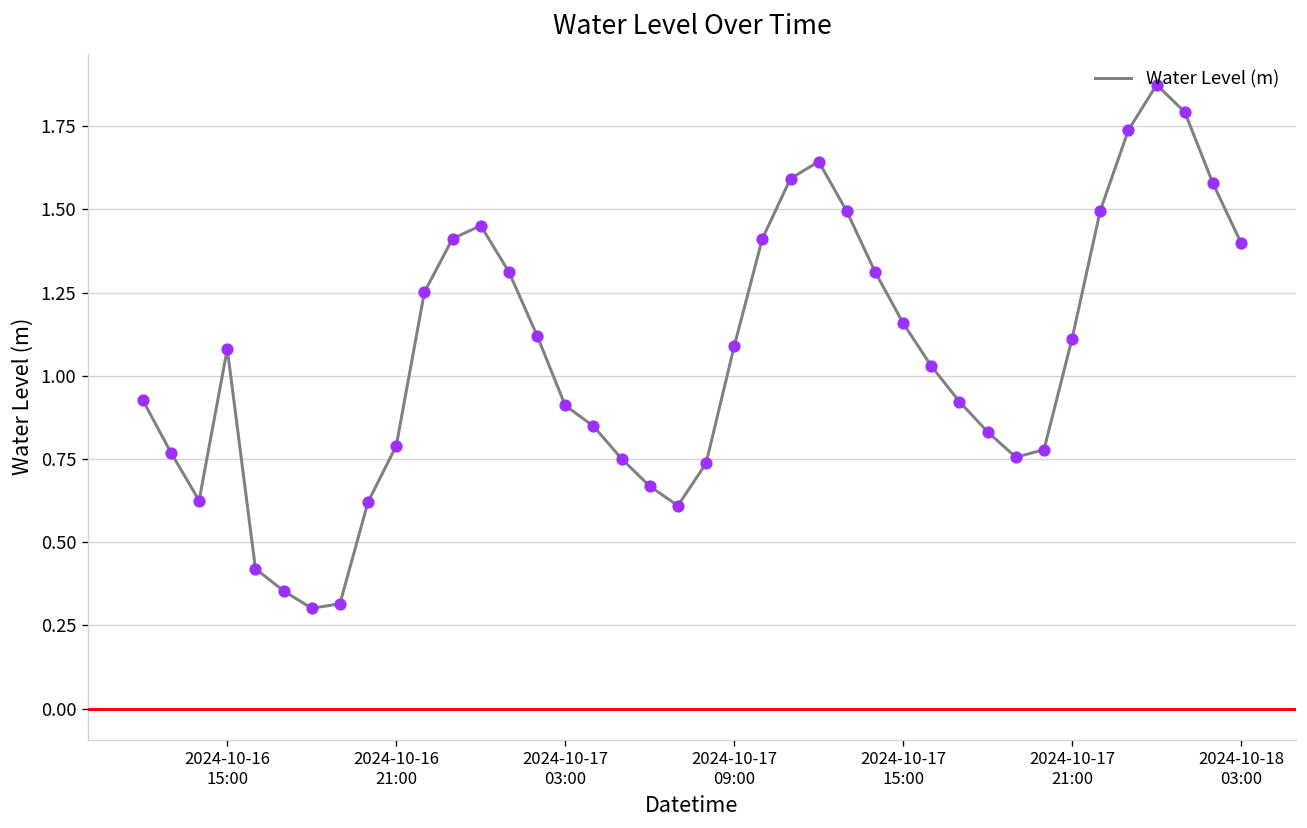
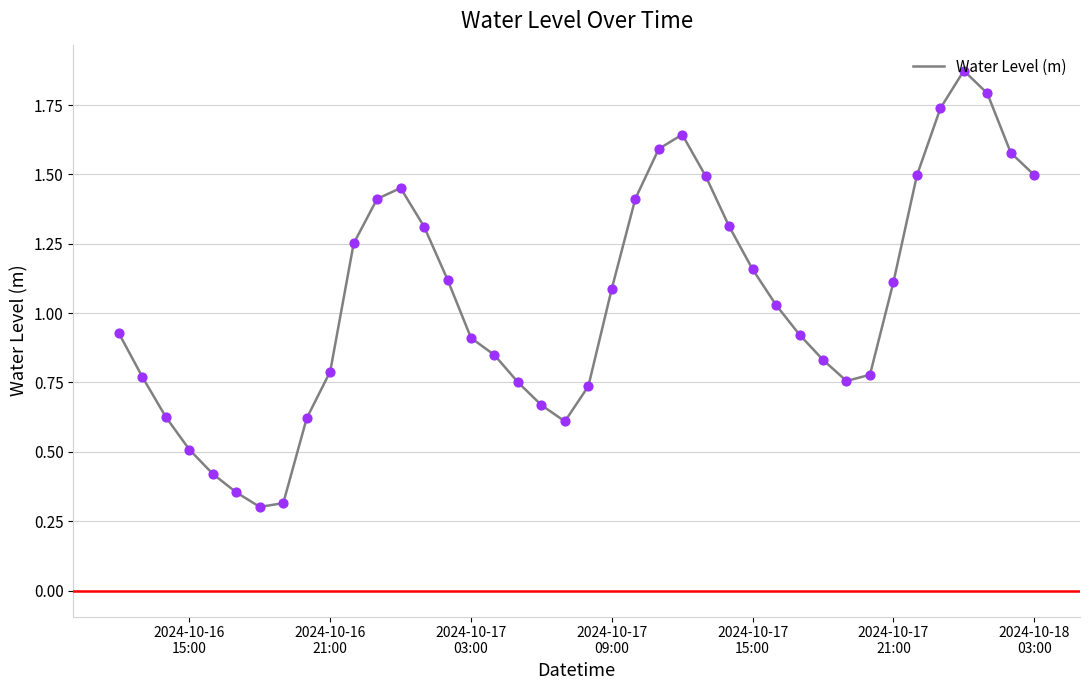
  {
-   "2024-10-16 15:00": 1.08,
+   "2024-10-16 15:00": 0.51,
    "2024-10-16 21:00": 0.79,
    "2024-10-17 03:00": 0.91,
    "2024-10-17 09:00": 1.09,
    "2024-10-17 15:00": 1.16,
    "2024-10-17 21:00": 1.11,
-   "2024-10-18 03:00": 1.40
+   "2024-10-18 03:00": 1.50
  }
